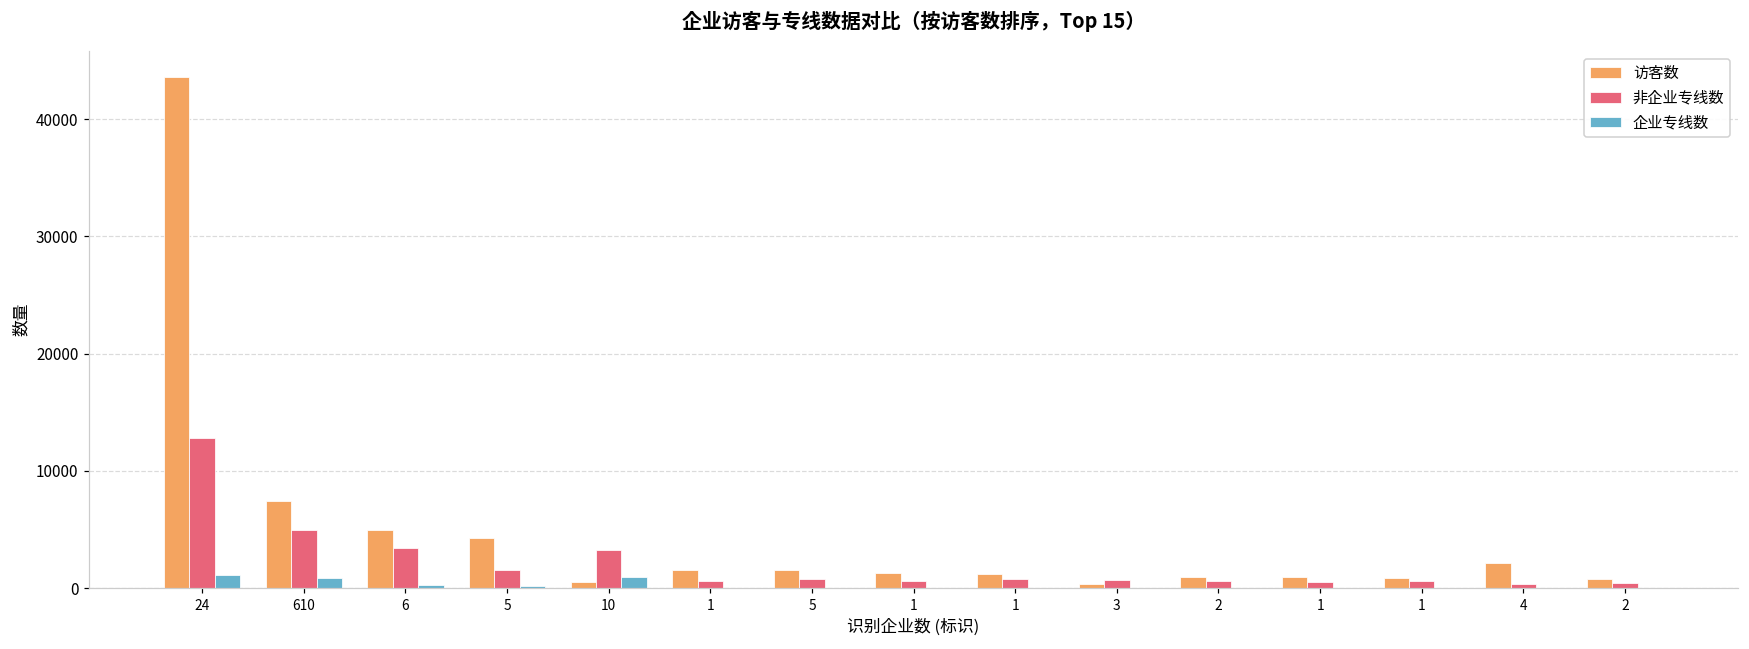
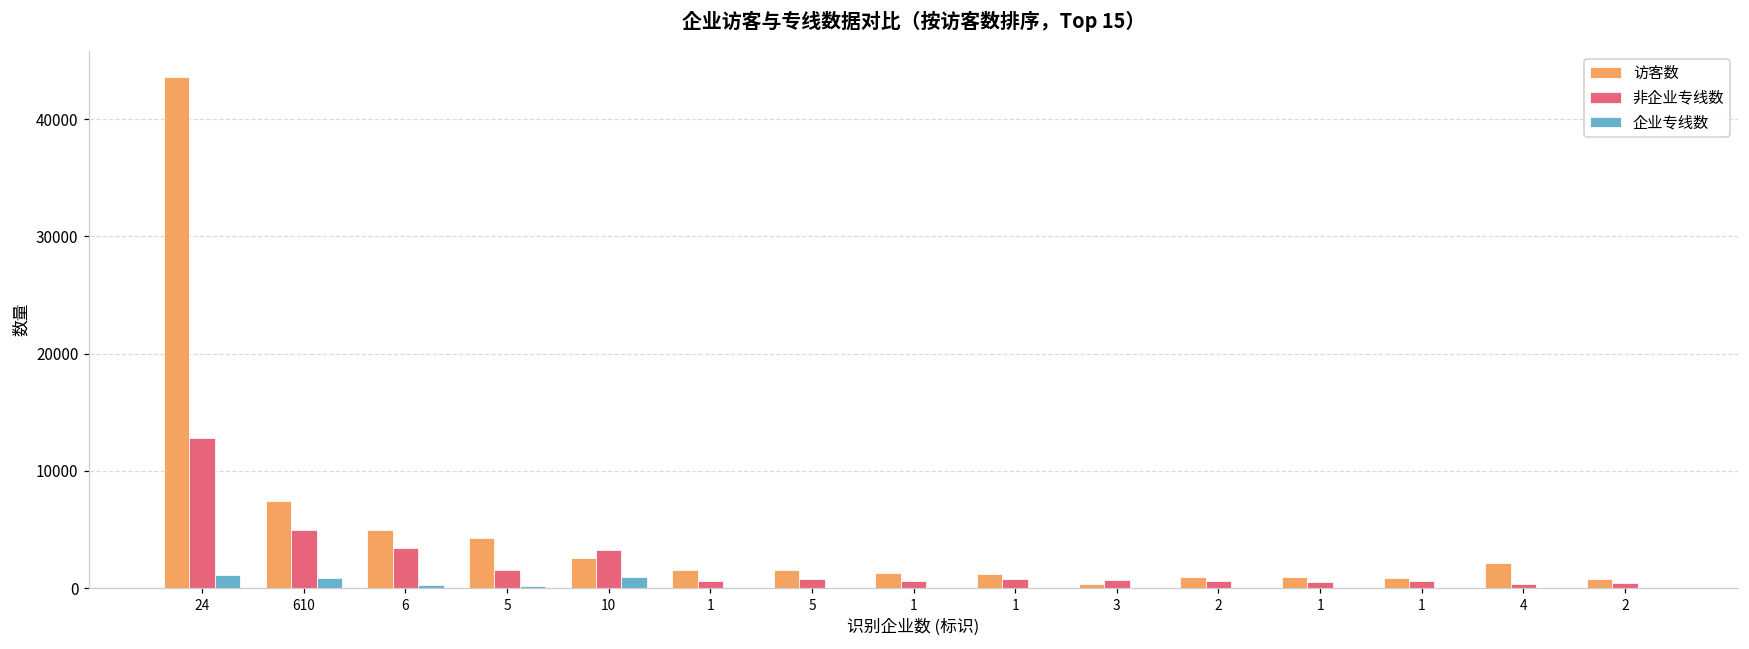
  {
    "访客数": {
      "24": 43600,
      "610": 7400,
      "6": 4900,
-     "10": 500,
+     "10": 2600,
      "3": 400,
      "4": 2100
    },
    "非企业专线数": {
      "24": 12800,
      "610": 5000,
      "6": 3400,
      "10": 3300,
      "3": 700,
      "4": 400
    },
    "企业专线数": {
      "24": 1100,
      "610": 800,
      "6": 300,
      "10": 900
    }
  }
